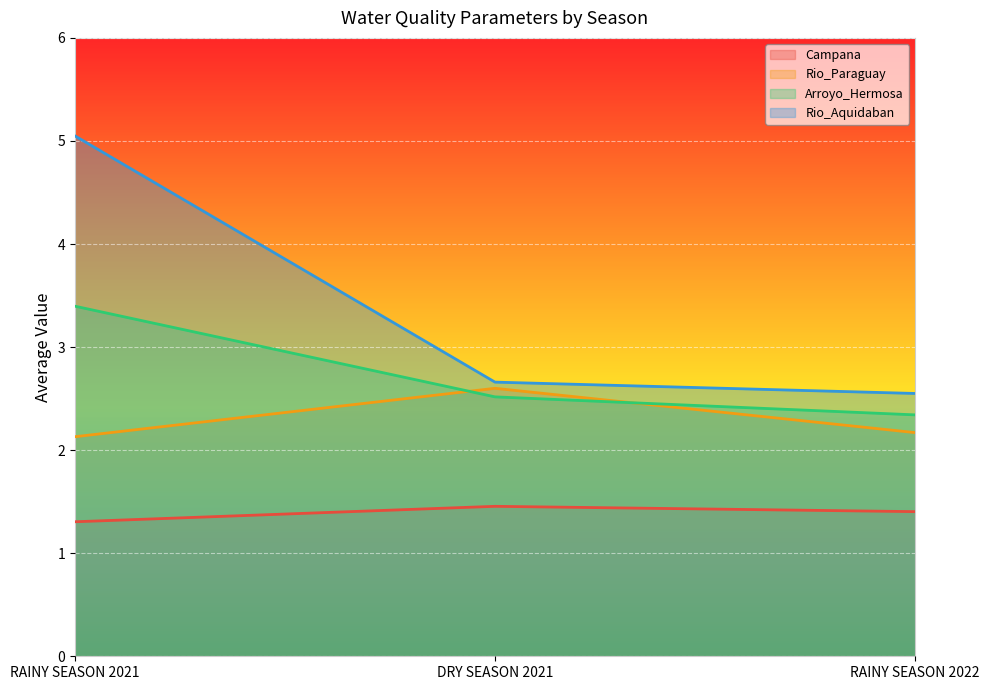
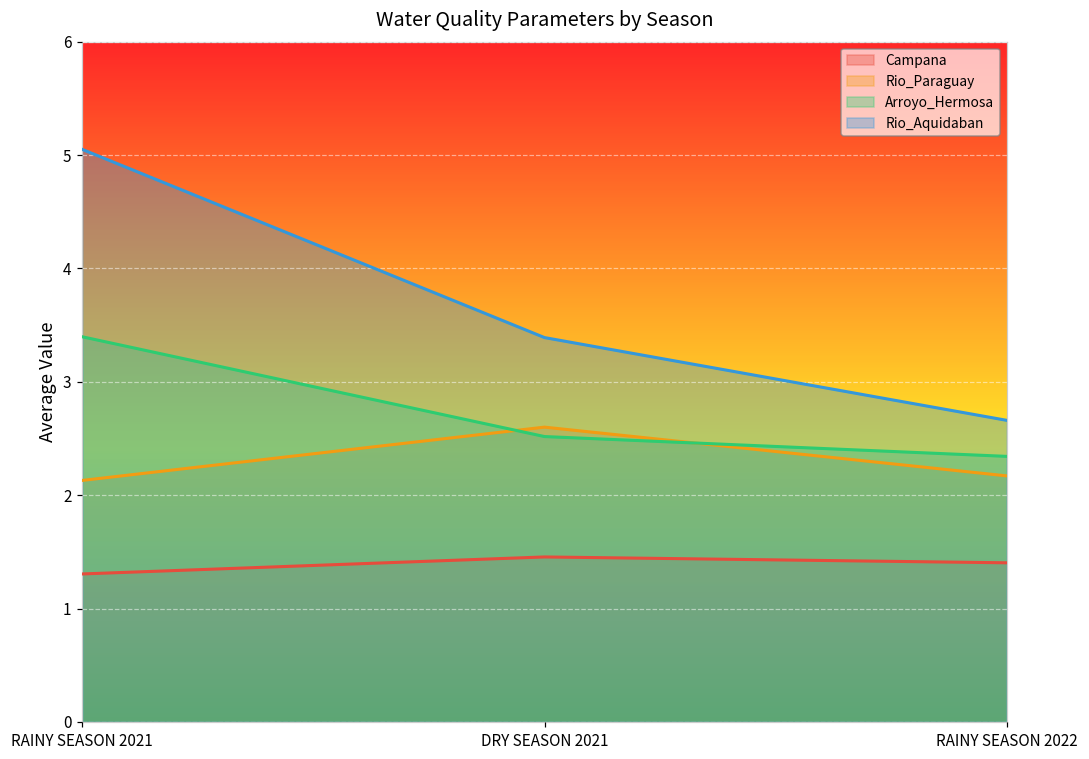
  {
    "Arroyo_Hermosa": {
      "RAINY SEASON 2021": 3.40,
      "DRY SEASON 2021": 2.52,
      "RAINY SEASON 2022": 2.34
    },
    "Rio_Aquidaban": {
      "RAINY SEASON 2021": 5.05,
-     "DRY SEASON 2021": 2.66,
-     "RAINY SEASON 2022": 2.55
+     "DRY SEASON 2021": 3.39,
+     "RAINY SEASON 2022": 2.66
    }
  }
